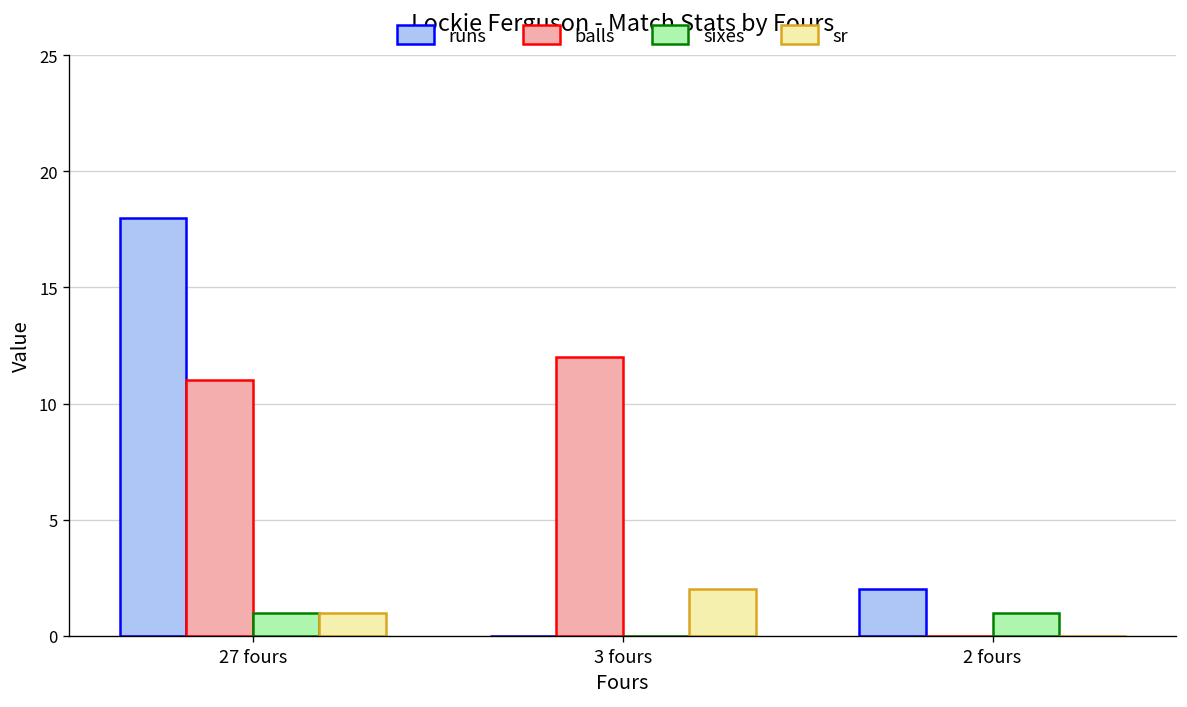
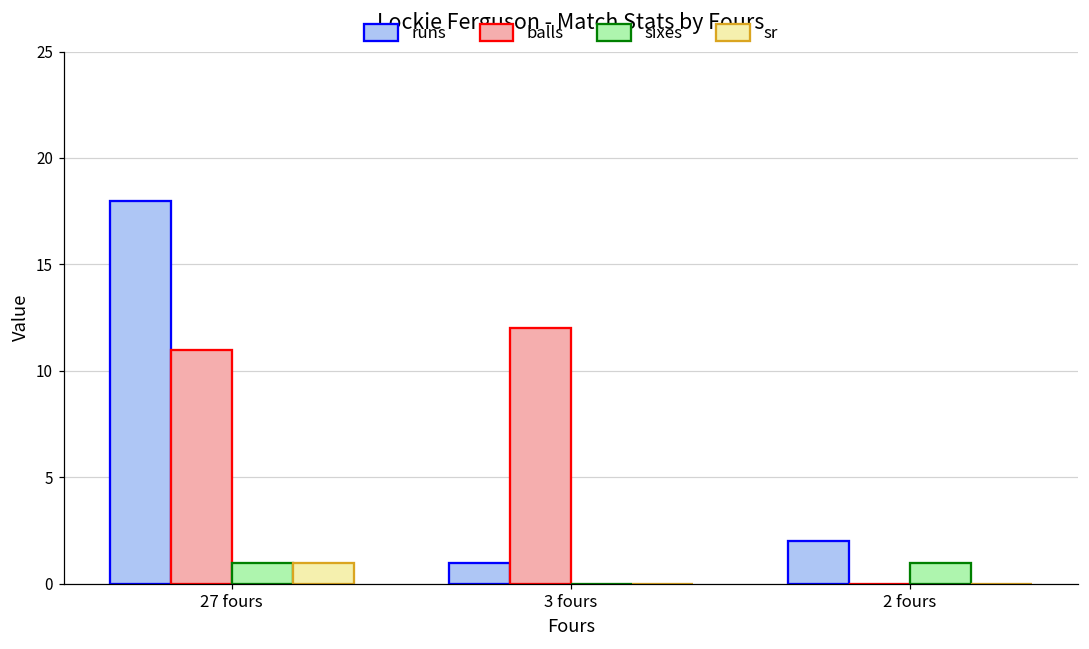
  {
    "runs": {
      "27 fours": 18,
-     "3 fours": 0,
+     "3 fours": 1,
      "2 fours": 2
    },
    "balls": {
      "27 fours": 11,
      "3 fours": 12,
      "2 fours": 0
    },
    "sixes": {
      "27 fours": 1,
      "3 fours": 0,
      "2 fours": 1
    },
    "sr": {
      "27 fours": 1,
-     "3 fours": 2,
+     "3 fours": 0,
      "2 fours": 0
    }
  }
